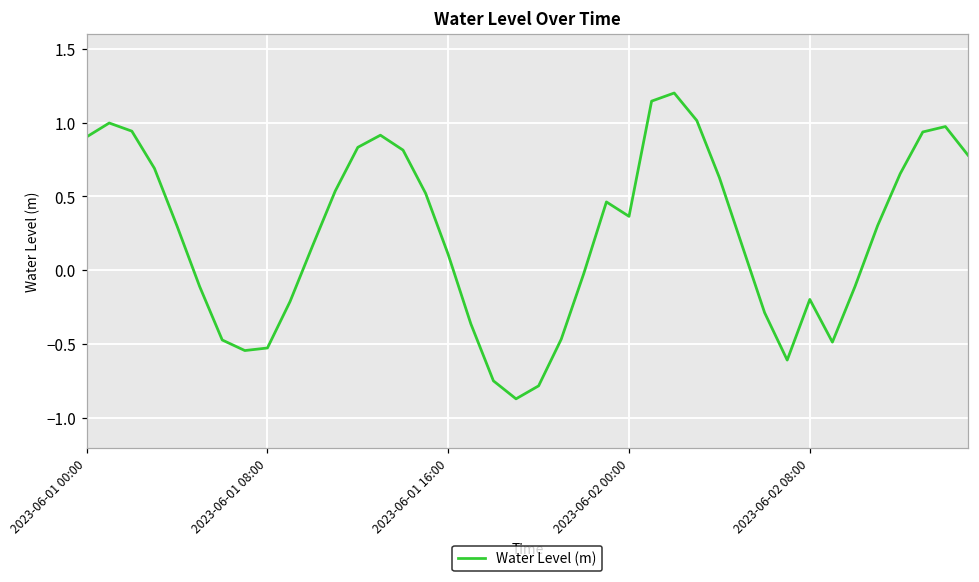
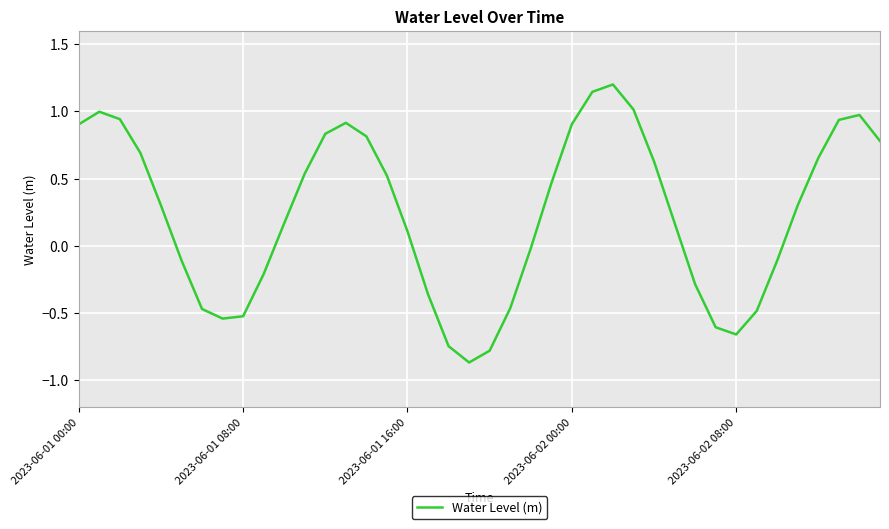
  {
    "2023-06-01 00:00": 0.90,
    "2023-06-01 08:00": -0.52,
    "2023-06-01 16:00": 0.11,
-   "2023-06-02 00:00": 0.37,
-   "2023-06-02 08:00": -0.20
+   "2023-06-02 00:00": 0.90,
+   "2023-06-02 08:00": -0.66
  }
